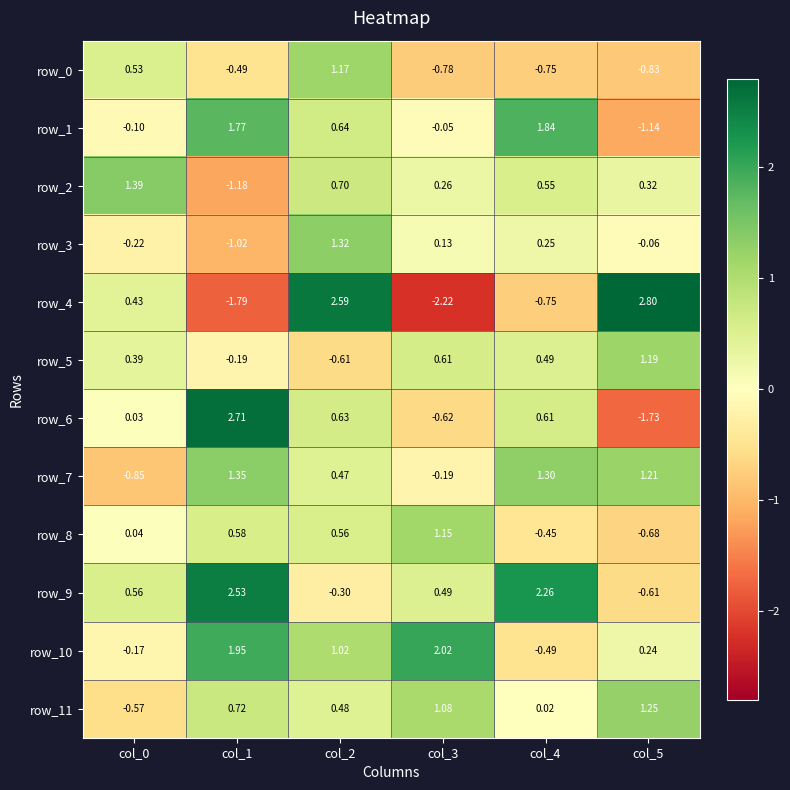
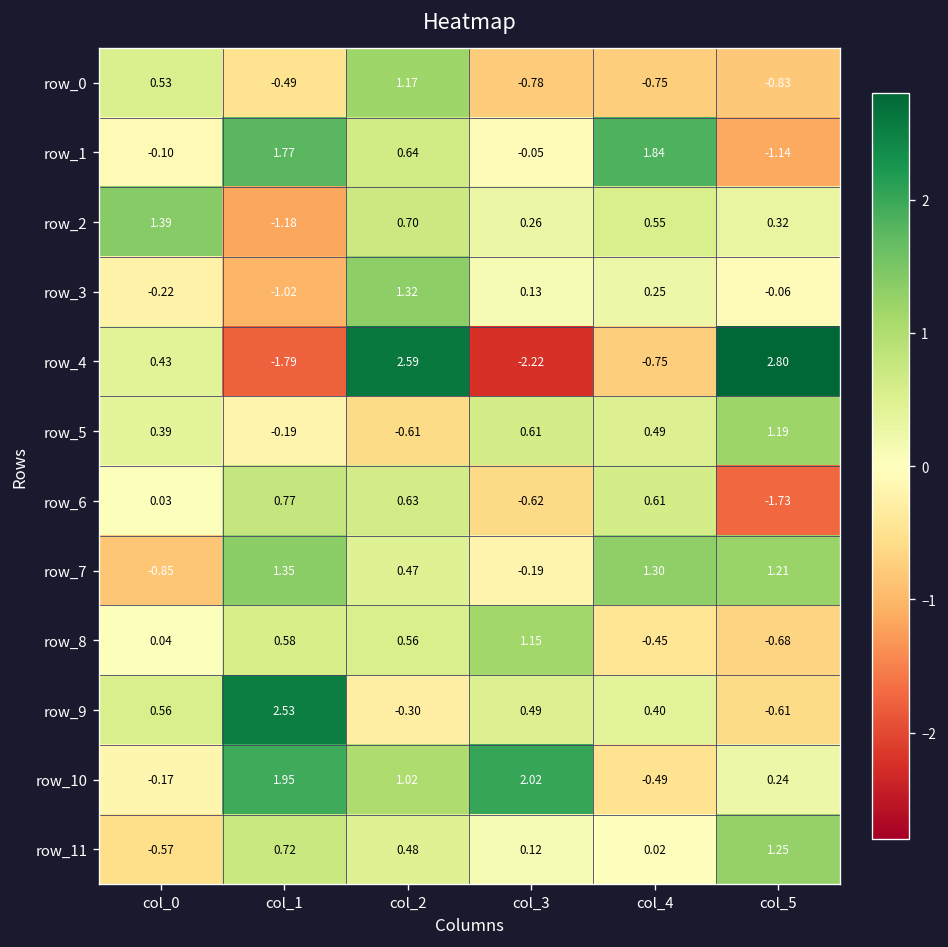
  {
    "row_0": {
      "col_0": 0.53,
      "col_1": -0.49,
      "col_2": 1.17,
      "col_3": -0.78,
      "col_4": -0.75,
      "col_5": -0.83
    },
    "row_1": {
      "col_0": -0.10,
      "col_1": 1.77,
      "col_2": 0.64,
      "col_3": -0.05,
      "col_4": 1.84,
      "col_5": -1.14
    },
    "row_2": {
      "col_0": 1.39,
      "col_1": -1.18,
      "col_2": 0.70,
      "col_3": 0.26,
      "col_4": 0.55,
      "col_5": 0.32
    },
    "row_3": {
      "col_0": -0.22,
      "col_1": -1.02,
      "col_2": 1.32,
      "col_3": 0.13,
      "col_4": 0.25,
      "col_5": -0.06
    },
    "row_4": {
      "col_0": 0.43,
      "col_1": -1.79,
      "col_2": 2.59,
      "col_3": -2.22,
      "col_4": -0.75,
      "col_5": 2.80
    },
    "row_5": {
      "col_0": 0.39,
      "col_1": -0.19,
      "col_2": -0.61,
      "col_3": 0.61,
      "col_4": 0.49,
      "col_5": 1.19
    },
    "row_6": {
      "col_0": 0.03,
-     "col_1": 2.71,
+     "col_1": 0.77,
      "col_2": 0.63,
      "col_3": -0.62,
      "col_4": 0.61,
      "col_5": -1.73
    },
    "row_7": {
      "col_0": -0.85,
      "col_1": 1.35,
      "col_2": 0.47,
      "col_3": -0.19,
      "col_4": 1.30,
      "col_5": 1.21
    },
    "row_8": {
      "col_0": 0.04,
      "col_1": 0.58,
      "col_2": 0.56,
      "col_3": 1.15,
      "col_4": -0.45,
      "col_5": -0.68
    },
    "row_9": {
      "col_0": 0.56,
      "col_1": 2.53,
      "col_2": -0.30,
      "col_3": 0.49,
-     "col_4": 2.26,
+     "col_4": 0.40,
      "col_5": -0.61
    },
    "row_10": {
      "col_0": -0.17,
      "col_1": 1.95,
      "col_2": 1.02,
      "col_3": 2.02,
      "col_4": -0.49,
      "col_5": 0.24
    },
    "row_11": {
      "col_0": -0.57,
      "col_1": 0.72,
      "col_2": 0.48,
-     "col_3": 1.08,
+     "col_3": 0.12,
      "col_4": 0.02,
      "col_5": 1.25
    }
  }
